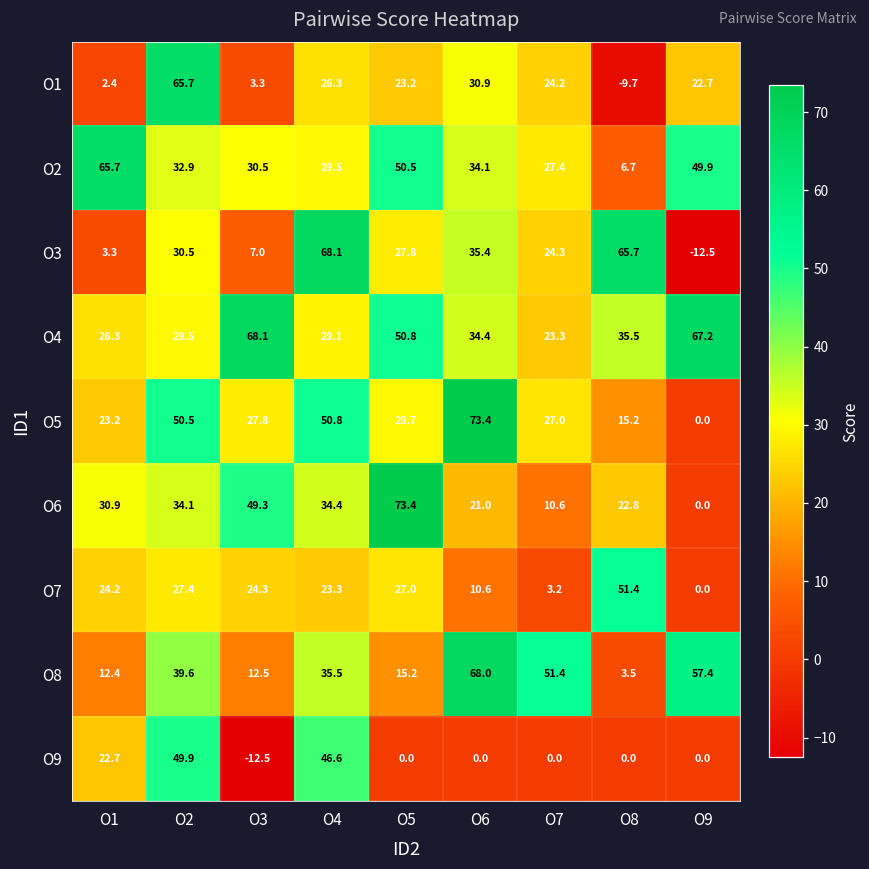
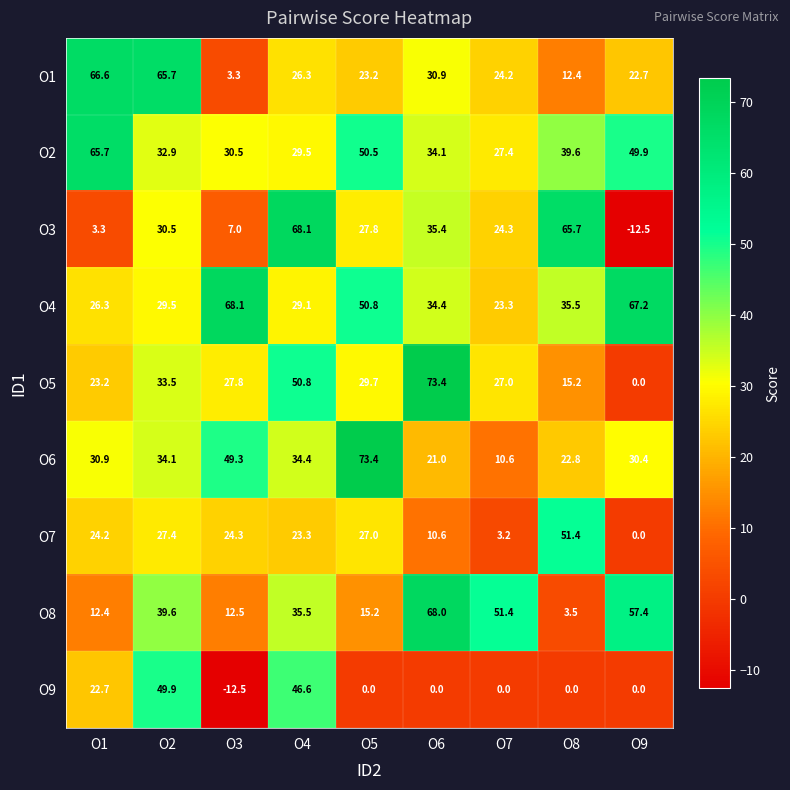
  {
    "O1": {
-     "O1": 2.4,
+     "O1": 66.6,
      "O2": 65.7,
      "O3": 3.3,
      "O4": 26.3,
      "O5": 23.2,
      "O6": 30.9,
      "O7": 24.2,
-     "O8": -9.7,
+     "O8": 12.4,
      "O9": 22.7
    },
    "O2": {
      "O1": 65.7,
      "O2": 32.9,
      "O3": 30.5,
      "O4": 29.5,
      "O5": 50.5,
      "O6": 34.1,
      "O7": 27.4,
-     "O8": 6.7,
+     "O8": 39.6,
      "O9": 49.9
    },
    "O3": {
      "O1": 3.3,
      "O2": 30.5,
      "O3": 7.0,
      "O4": 68.1,
      "O5": 27.8,
      "O6": 35.4,
      "O7": 24.3,
      "O8": 65.7,
      "O9": -12.5
    },
    "O4": {
      "O1": 26.3,
      "O2": 29.5,
      "O3": 68.1,
      "O4": 29.1,
      "O5": 50.8,
      "O6": 34.4,
      "O7": 23.3,
      "O8": 35.5,
      "O9": 67.2
    },
    "O5": {
      "O1": 23.2,
-     "O2": 50.5,
+     "O2": 33.5,
      "O3": 27.8,
      "O4": 50.8,
      "O5": 29.7,
      "O6": 73.4,
      "O7": 27.0,
      "O8": 15.2,
      "O9": 0.0
    },
    "O6": {
      "O1": 30.9,
      "O2": 34.1,
      "O3": 49.3,
      "O4": 34.4,
      "O5": 73.4,
      "O6": 21.0,
      "O7": 10.6,
      "O8": 22.8,
-     "O9": 0.0
+     "O9": 30.4
    },
    "O7": {
      "O1": 24.2,
      "O2": 27.4,
      "O3": 24.3,
      "O4": 23.3,
      "O5": 27.0,
      "O6": 10.6,
      "O7": 3.2,
      "O8": 51.4,
      "O9": 0.0
    },
    "O8": {
      "O1": 12.4,
      "O2": 39.6,
      "O3": 12.5,
      "O4": 35.5,
      "O5": 15.2,
      "O6": 68.0,
      "O7": 51.4,
      "O8": 3.5,
      "O9": 57.4
    },
    "O9": {
      "O1": 22.7,
      "O2": 49.9,
      "O3": -12.5,
      "O4": 46.6,
      "O5": 0.0,
      "O6": 0.0,
      "O7": 0.0,
      "O8": 0.0,
      "O9": 0.0
    }
  }
